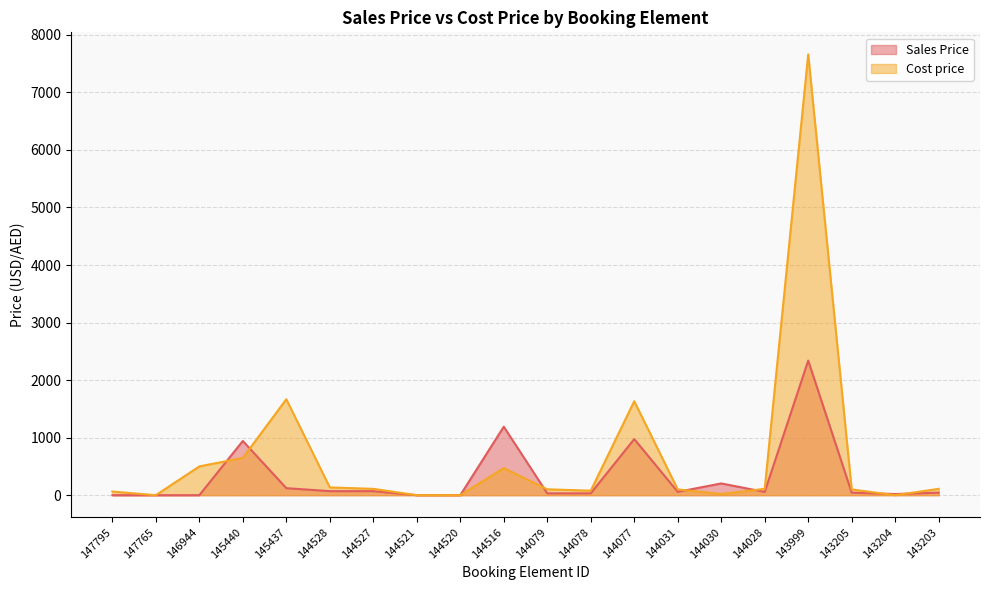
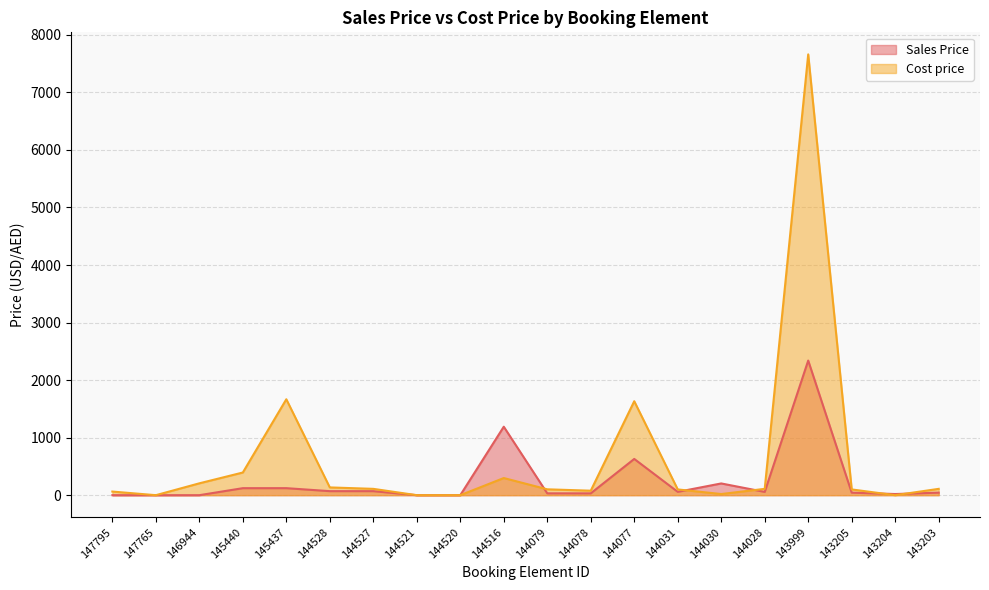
  {
    "Sales Price": {
      "147795": 0,
      "146944": 0,
-     "145440": 900,
+     "145440": 100,
      "145437": 100,
      "144528": 100,
      "144516": 1200,
      "144079": 0,
      "144078": 0,
-     "144077": 1000,
+     "144077": 600,
      "144030": 200,
      "144028": 100,
      "143999": 2300,
      "143205": 0,
      "143203": 0
    },
    "Cost price": {
      "147795": 100,
-     "146944": 500,
-     "145440": 600,
+     "146944": 200,
+     "145440": 400,
      "145437": 1700,
      "144528": 100,
-     "144516": 500,
+     "144516": 300,
      "144079": 100,
      "144078": 100,
      "144077": 1600,
      "144030": 0,
      "144028": 100,
      "143999": 7700,
      "143205": 100,
      "143203": 100
    }
  }
